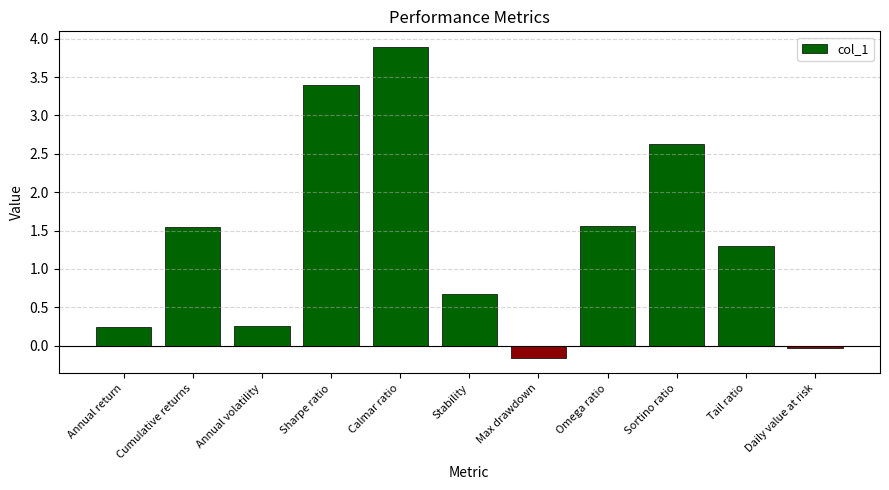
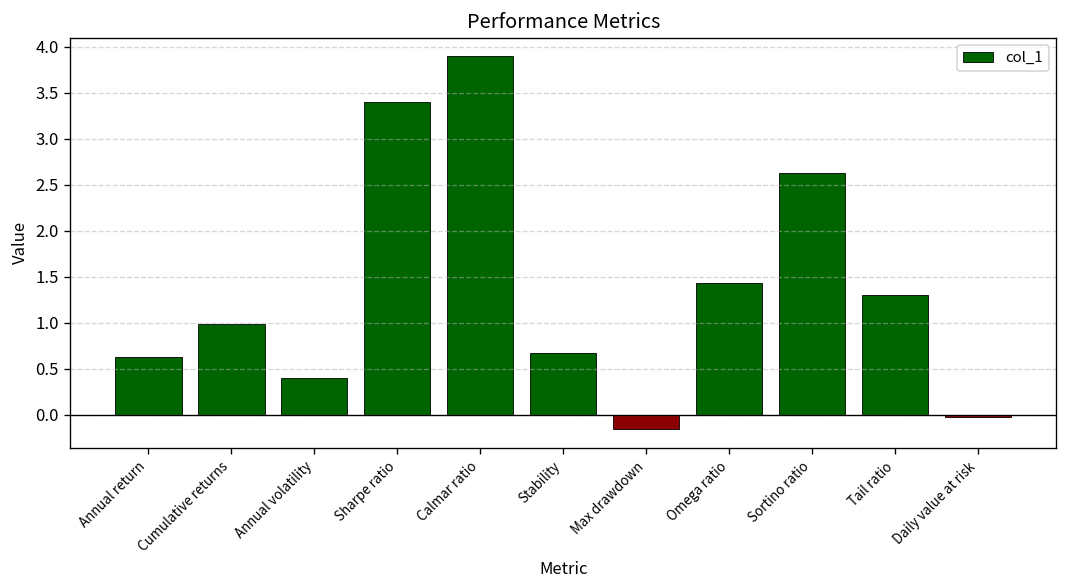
  {
-   "Annual return": 0.2,
-   "Cumulative returns": 1.5,
-   "Annual volatility": 0.3,
+   "Annual return": 0.6,
+   "Cumulative returns": 1.0,
+   "Annual volatility": 0.4,
    "Sharpe ratio": 3.4,
    "Calmar ratio": 3.9,
    "Stability": 0.7,
    "Max drawdown": -0.2,
-   "Omega ratio": 1.6,
+   "Omega ratio": 1.4,
    "Sortino ratio": 2.6,
    "Tail ratio": 1.3
  }
